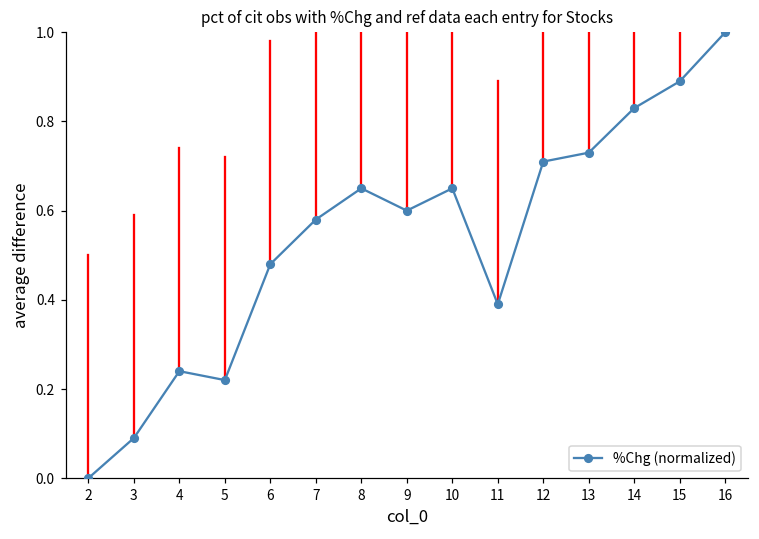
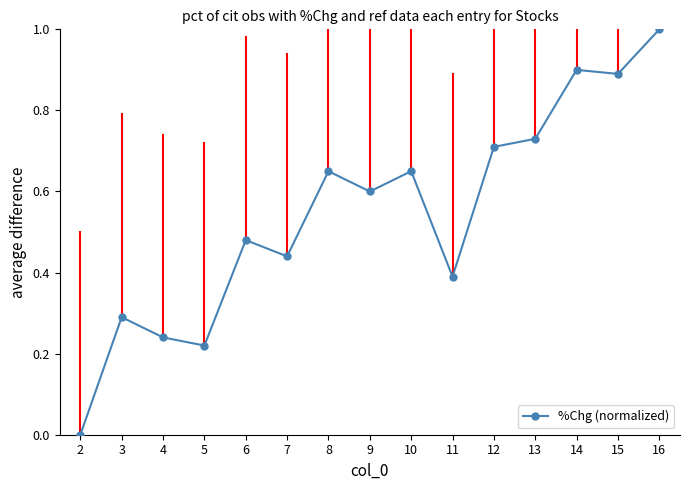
  {
    "%Chg (normalized)": {
-     "3": 0.09,
-     "7": 0.58,
-     "14": 0.83
+     "3": 0.29,
+     "7": 0.44,
+     "14": 0.90
    }
  }
